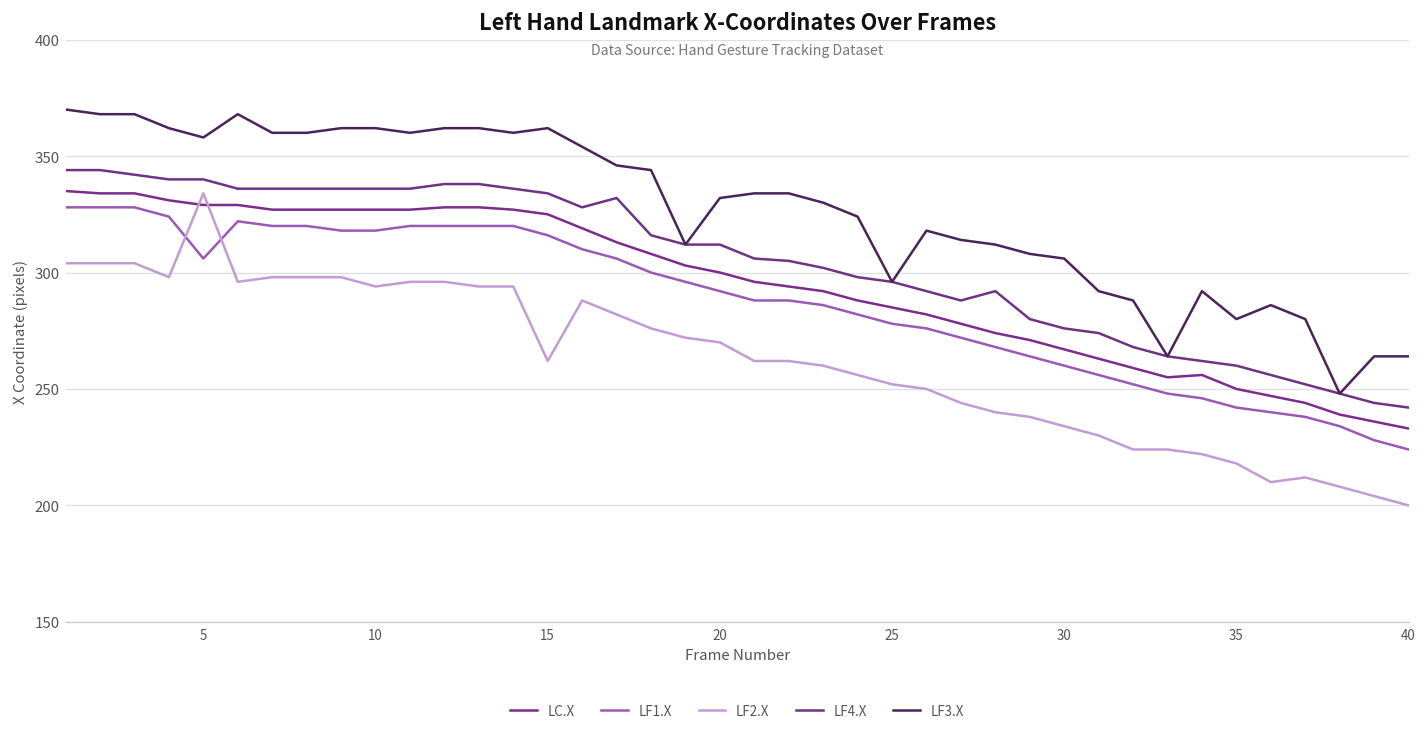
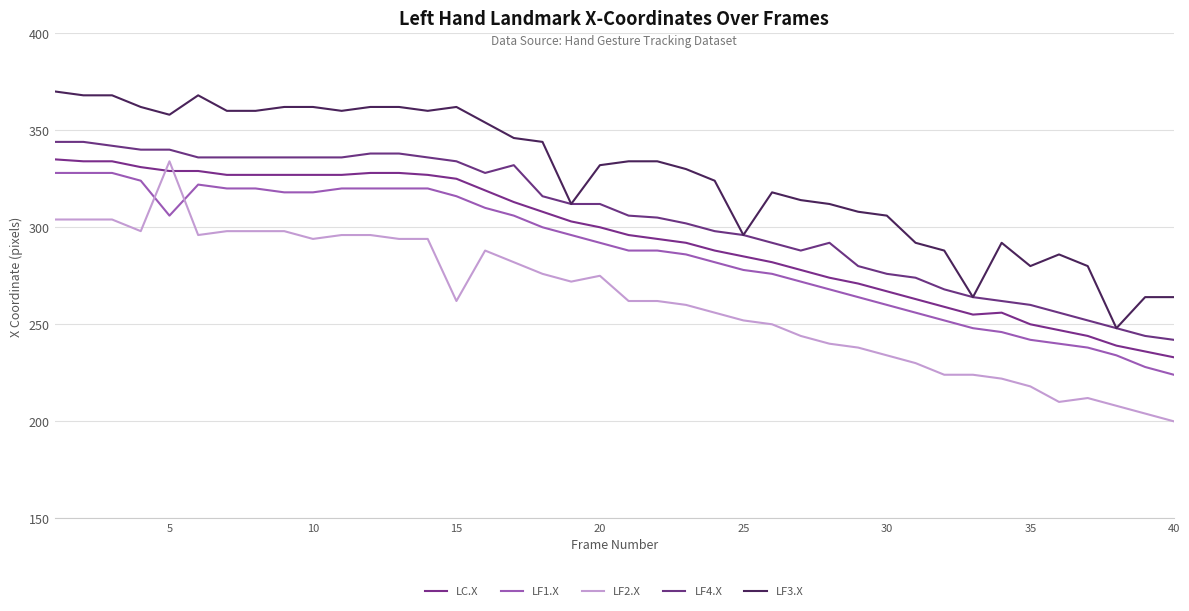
  {
    "LF1.X": {
      "5": 306,
      "10": 318,
      "15": 316,
      "20": 292,
      "25": 278,
      "30": 260,
      "35": 242,
      "40": 224
    },
    "LF2.X": {
      "5": 334,
      "10": 294,
      "15": 262,
-     "20": 270,
+     "20": 275,
      "25": 252,
      "30": 234,
      "35": 218,
      "40": 200
    }
  }
